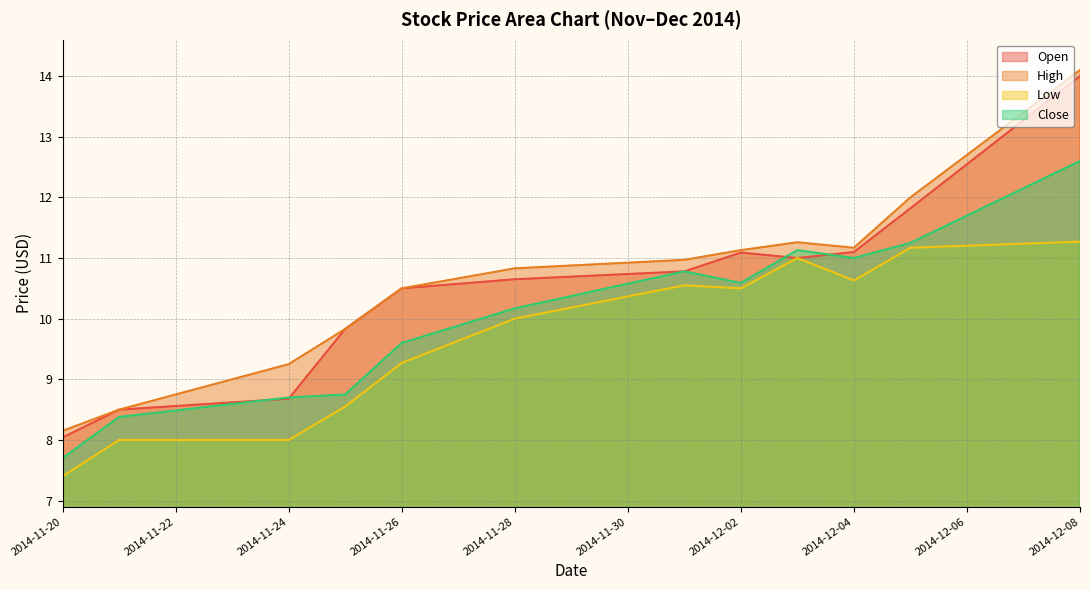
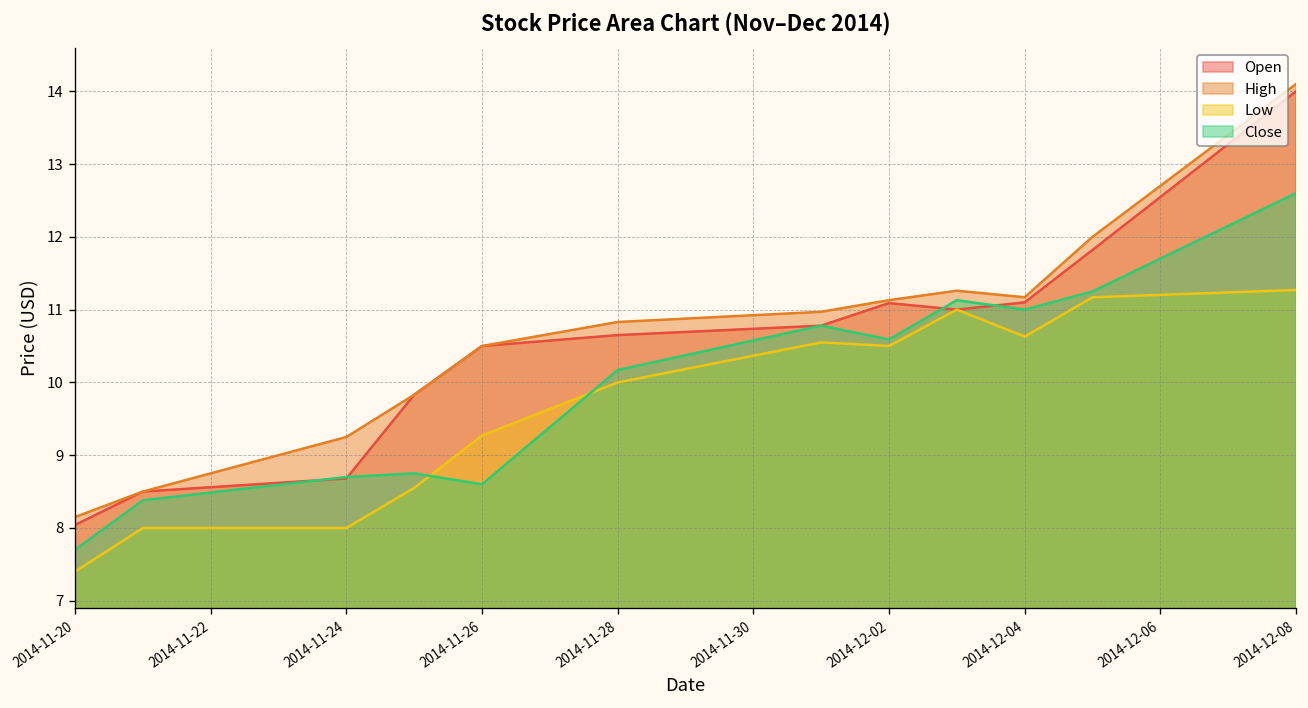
  {
    "Close": {
      "2014-11-20": 7.7,
-     "2014-11-26": 9.6,
+     "2014-11-26": 8.6,
      "2014-11-28": 10.2,
      "2014-12-02": 10.6,
      "2014-12-04": 11.0,
      "2014-12-08": 12.6
    }
  }
